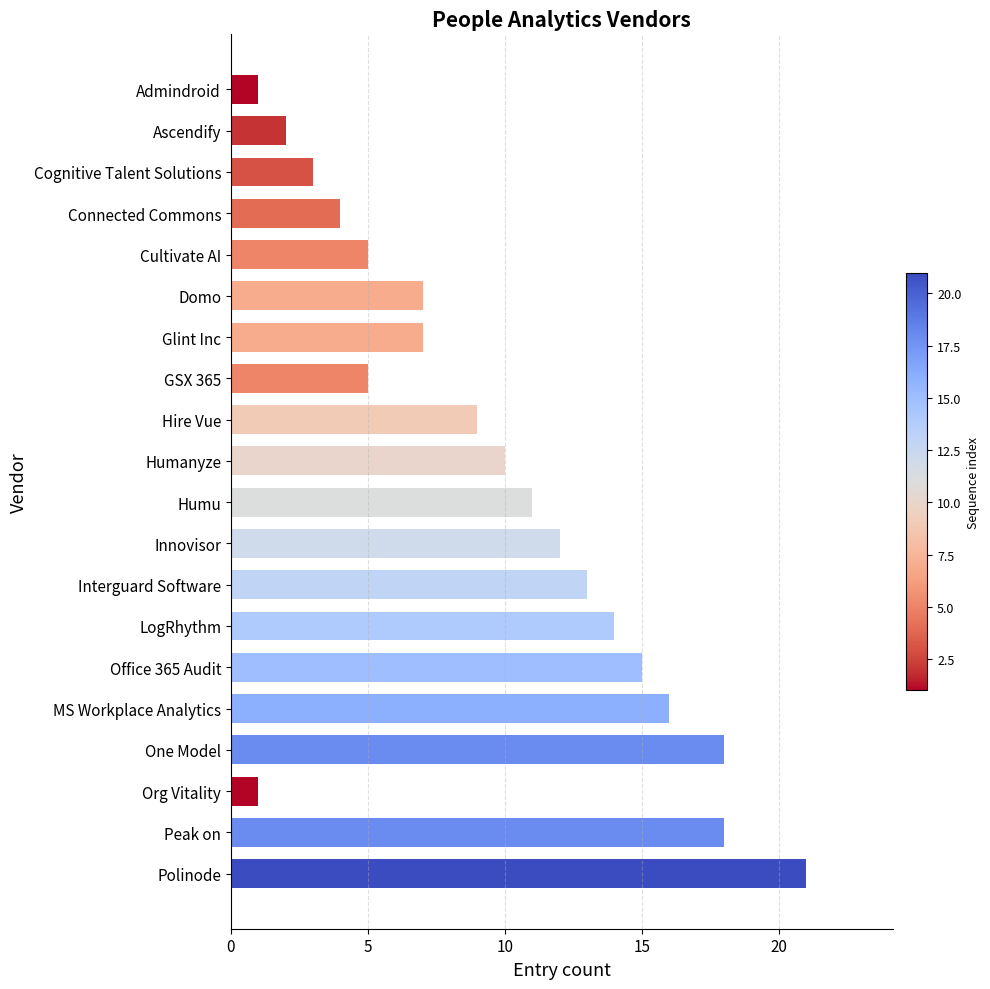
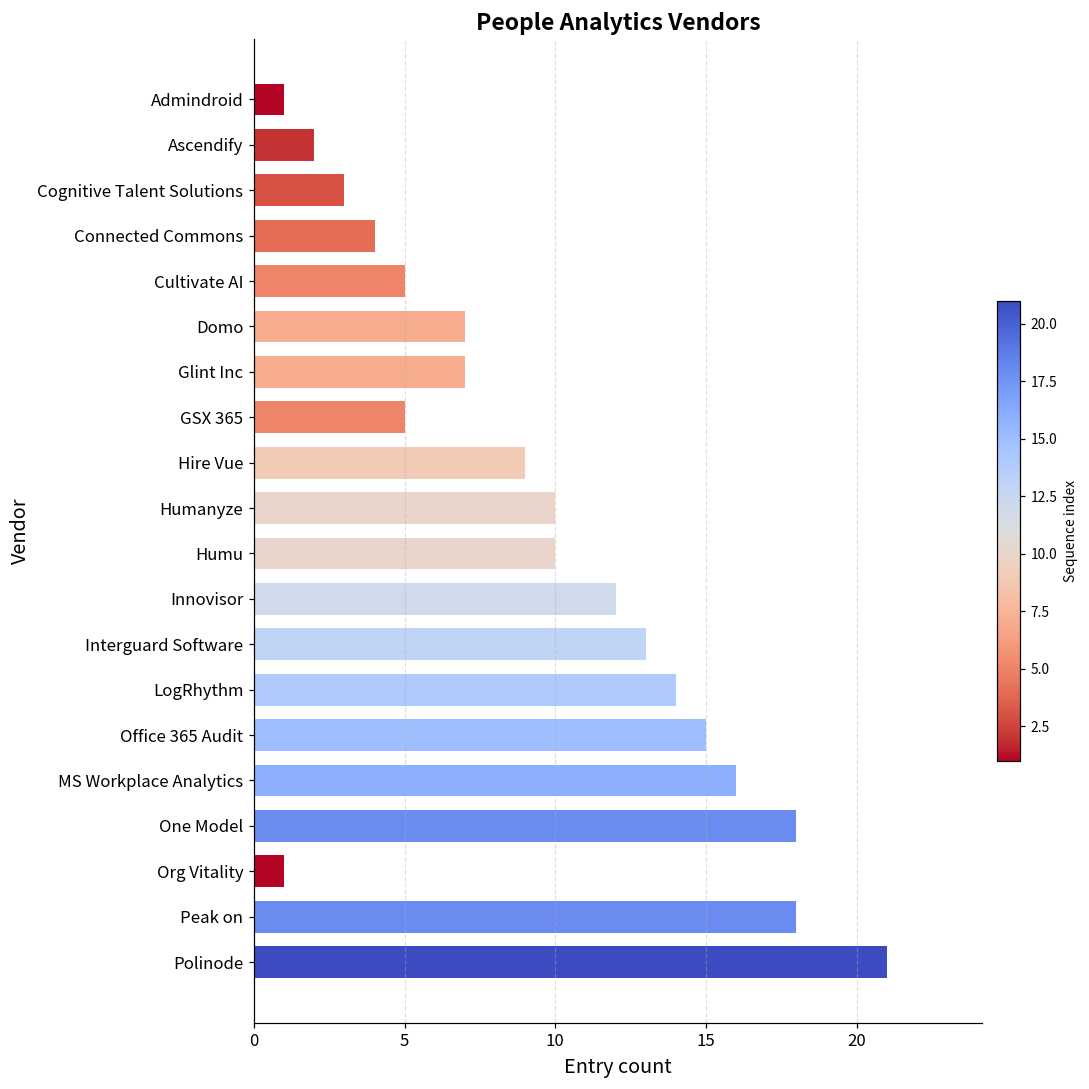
  {
    "Admindroid": 1,
    "Ascendify": 2,
    "Cognitive Talent Solutions": 3,
    "Connected Commons": 4,
    "Cultivate AI": 5,
    "Domo": 7,
    "Glint Inc": 7,
    "GSX 365": 5,
    "Hire Vue": 9,
    "Humanyze": 10,
-   "Humu": 11,
+   "Humu": 10,
    "Innovisor": 12,
    "Interguard Software": 13,
    "LogRhythm": 14,
    "Office 365 Audit": 15,
    "MS Workplace Analytics": 16,
    "One Model": 18,
    "Org Vitality": 1,
    "Peak on": 18,
    "Polinode": 21
  }
